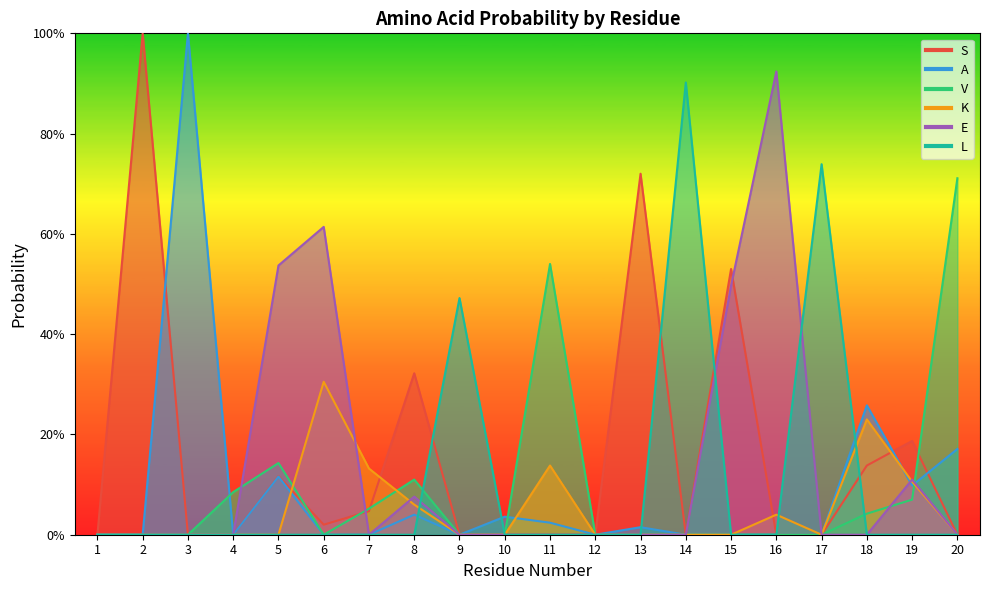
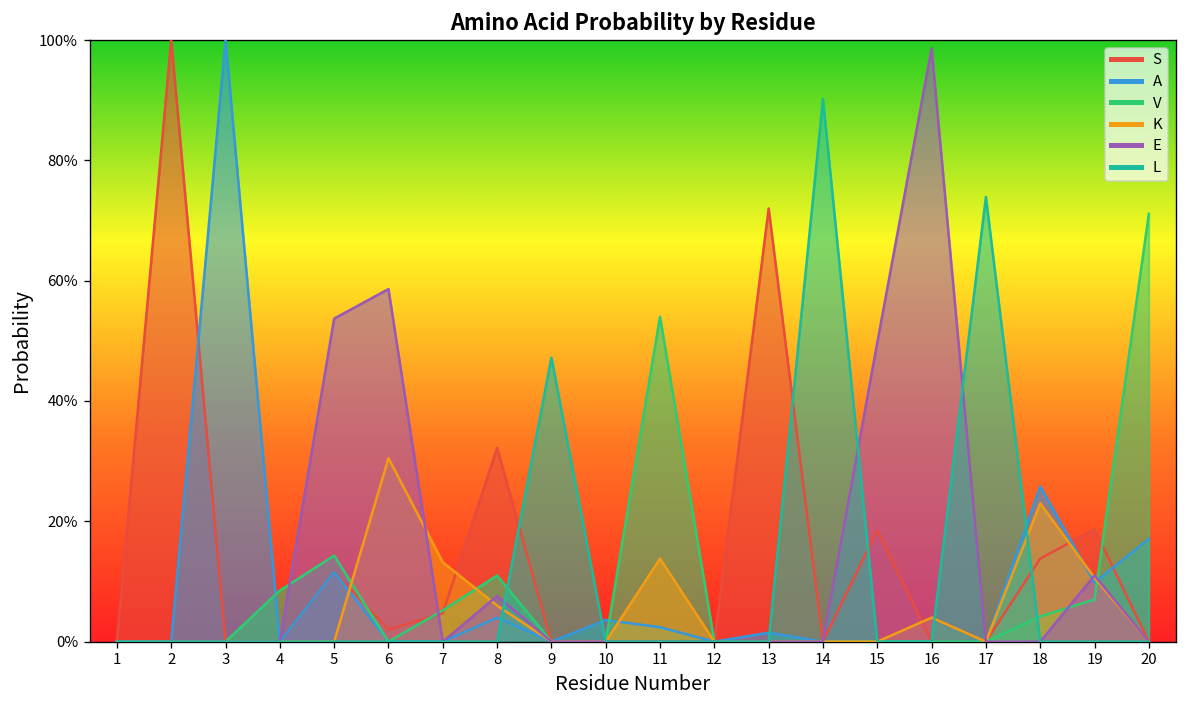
  {
    "S": {
      "2": "100%",
      "6": "2%",
      "7": "5%",
      "8": "32%",
      "13": "72%",
-     "15": "53%",
+     "15": "19%",
      "18": "14%",
      "19": "19%"
    },
    "A": {
      "3": "100%",
      "8": "4%",
      "10": "4%",
      "11": "2%",
      "13": "2%",
      "18": "26%",
      "19": "10%",
      "20": "17%"
    },
    "K": {
      "6": "31%",
      "7": "13%",
      "8": "6%",
      "11": "14%",
      "16": "4%",
      "18": "23%"
    },
    "E": {
      "5": "54%",
-     "6": "61%",
+     "6": "59%",
      "8": "8%",
      "15": "50%",
-     "16": "92%"
+     "16": "99%"
    }
  }
